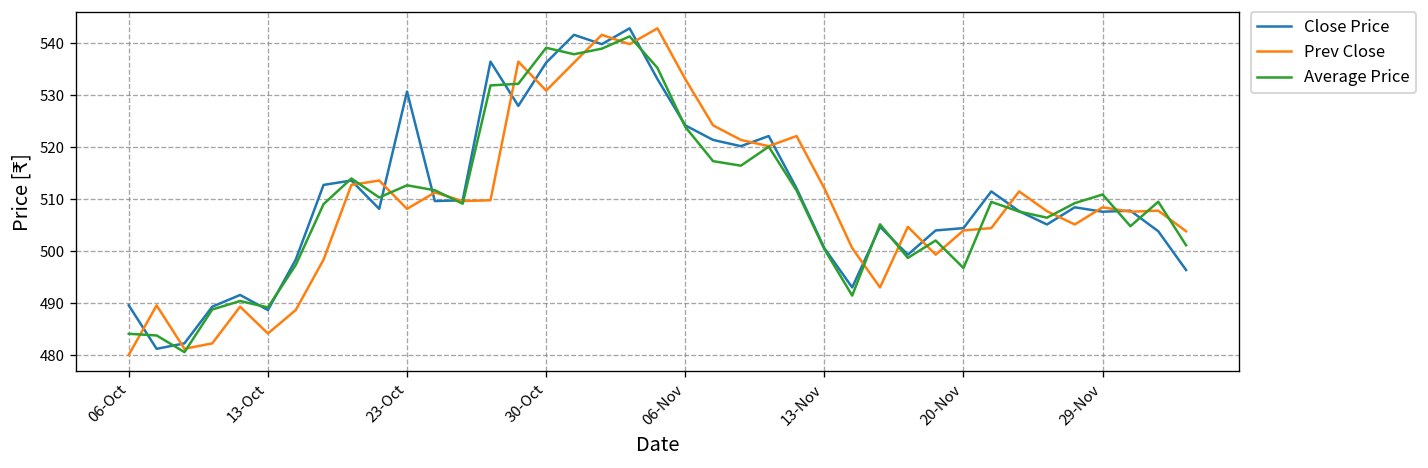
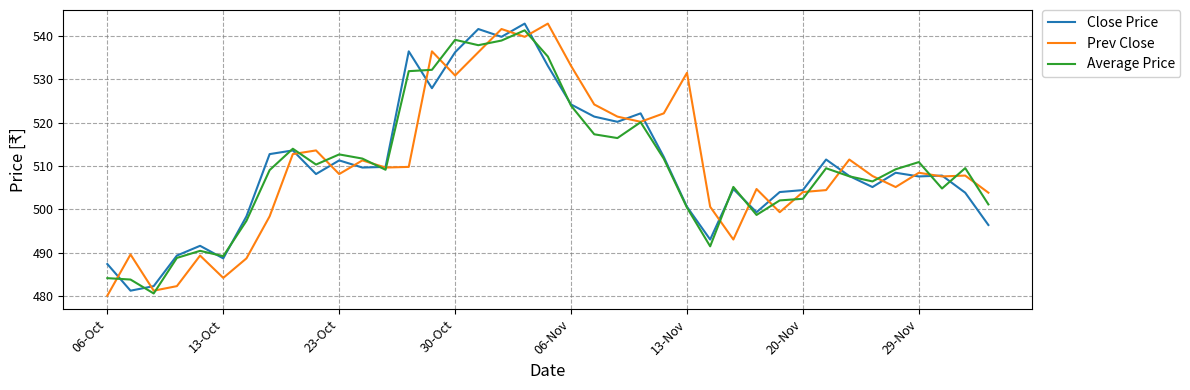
  {
    "Close Price": {
-     "06-Oct": 490,
-     "23-Oct": 531,
+     "06-Oct": 487,
+     "23-Oct": 511,
      "30-Oct": 536,
      "29-Nov": 508
    },
    "Prev Close": {
      "06-Oct": 480,
      "13-Oct": 484,
      "23-Oct": 508,
      "30-Oct": 531,
      "06-Nov": 533,
-     "13-Nov": 512,
+     "13-Nov": 532,
      "29-Nov": 508
    },
    "Average Price": {
      "06-Oct": 484,
      "23-Oct": 513,
      "30-Oct": 539,
-     "20-Nov": 497,
+     "20-Nov": 502,
      "29-Nov": 511
    }
  }
